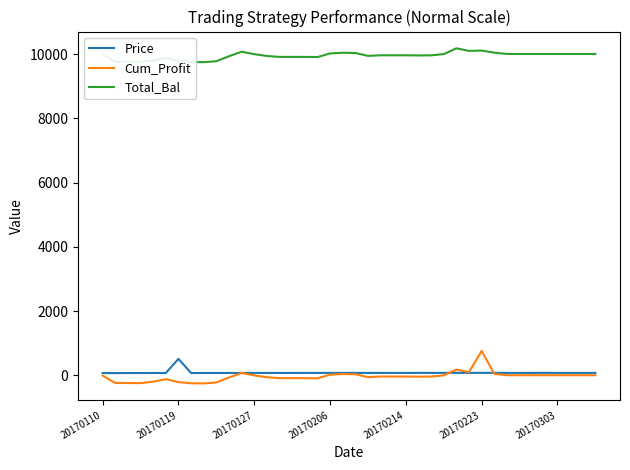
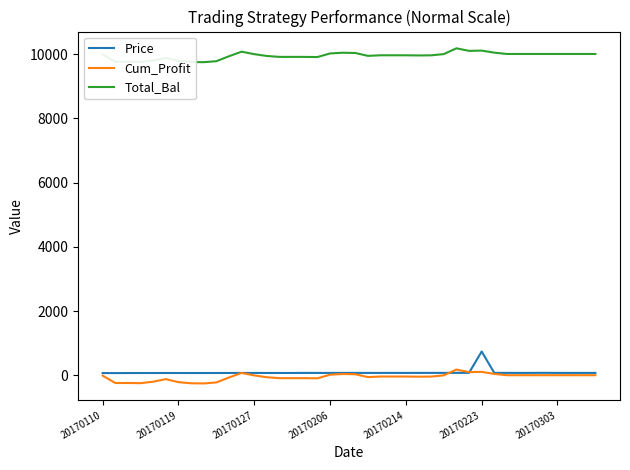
  {
    "Price": {
      "20170110": 100,
-     "20170119": 500,
+     "20170119": 100,
      "20170214": 100,
-     "20170223": 100
+     "20170223": 700
    },
    "Cum_Profit": {
      "20170110": 0,
      "20170119": -200,
      "20170214": 0,
-     "20170223": 800
+     "20170223": 100
    },
    "Total_Bal": {
      "20170127": 10000,
      "20170206": 10000,
      "20170214": 10000,
      "20170223": 10100,
      "20170303": 10000
    }
  }
